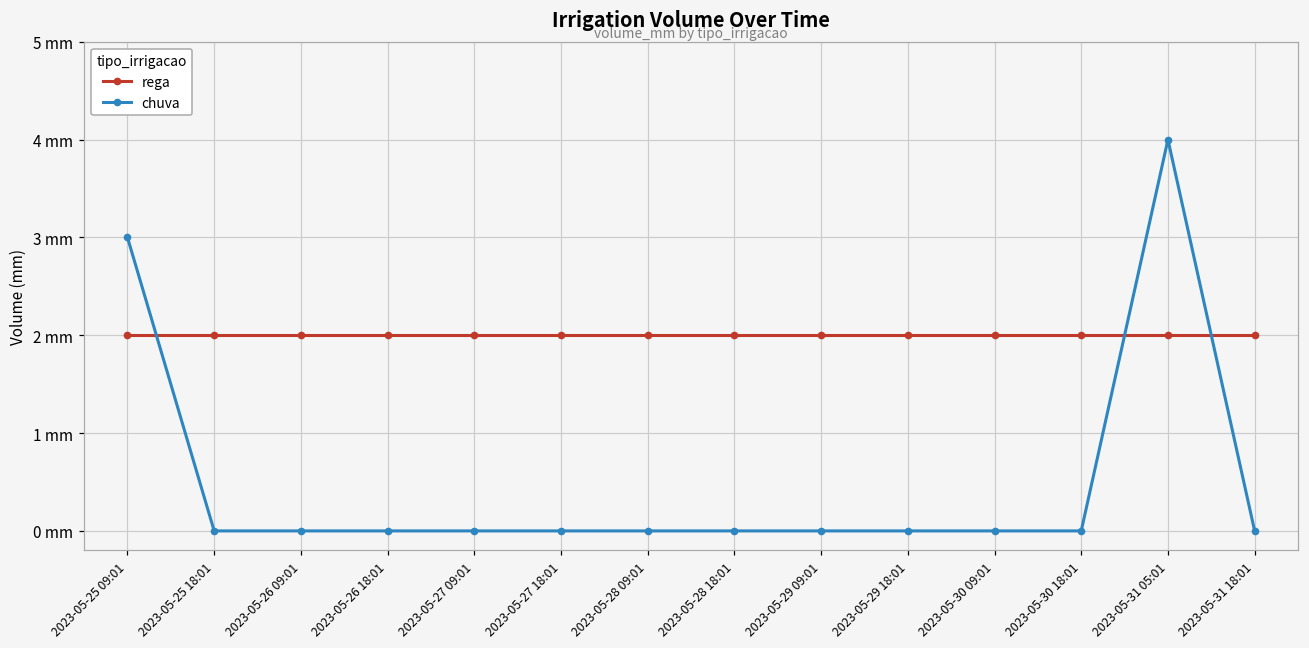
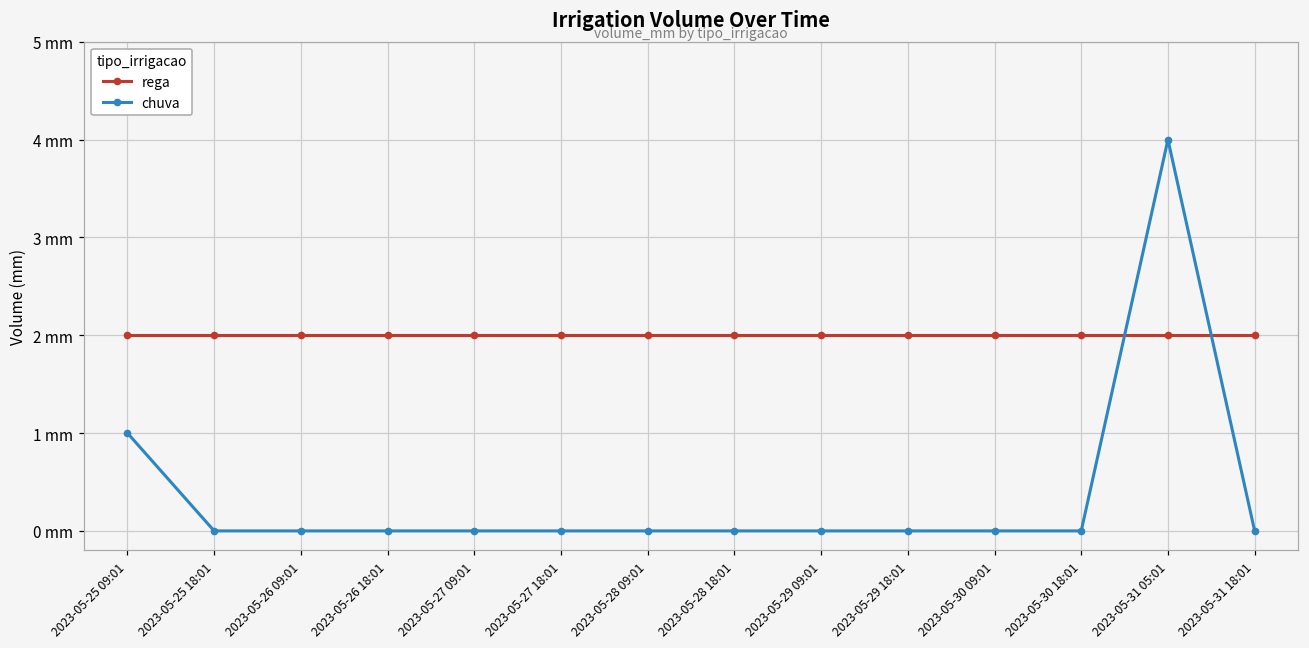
  {
    "rega": {
      "2023-05-25 09:01": "2 mm",
      "2023-05-25 18:01": "2 mm",
      "2023-05-26 09:01": "2 mm",
      "2023-05-26 18:01": "2 mm",
      "2023-05-27 09:01": "2 mm",
      "2023-05-27 18:01": "2 mm",
      "2023-05-28 09:01": "2 mm",
      "2023-05-28 18:01": "2 mm",
      "2023-05-29 09:01": "2 mm",
      "2023-05-29 18:01": "2 mm",
      "2023-05-30 09:01": "2 mm",
      "2023-05-30 18:01": "2 mm",
      "2023-05-31 05:01": "2 mm",
      "2023-05-31 18:01": "2 mm"
    },
    "chuva": {
-     "2023-05-25 09:01": "3 mm",
+     "2023-05-25 09:01": "1 mm",
      "2023-05-25 18:01": "0 mm",
      "2023-05-26 09:01": "0 mm",
      "2023-05-26 18:01": "0 mm",
      "2023-05-27 09:01": "0 mm",
      "2023-05-27 18:01": "0 mm",
      "2023-05-28 09:01": "0 mm",
      "2023-05-28 18:01": "0 mm",
      "2023-05-29 09:01": "0 mm",
      "2023-05-29 18:01": "0 mm",
      "2023-05-30 09:01": "0 mm",
      "2023-05-30 18:01": "0 mm",
      "2023-05-31 05:01": "4 mm",
      "2023-05-31 18:01": "0 mm"
    }
  }
